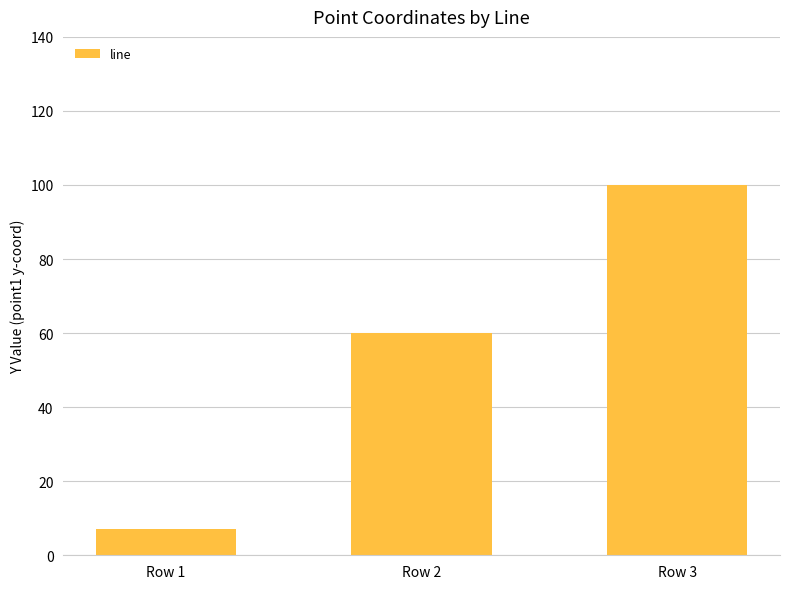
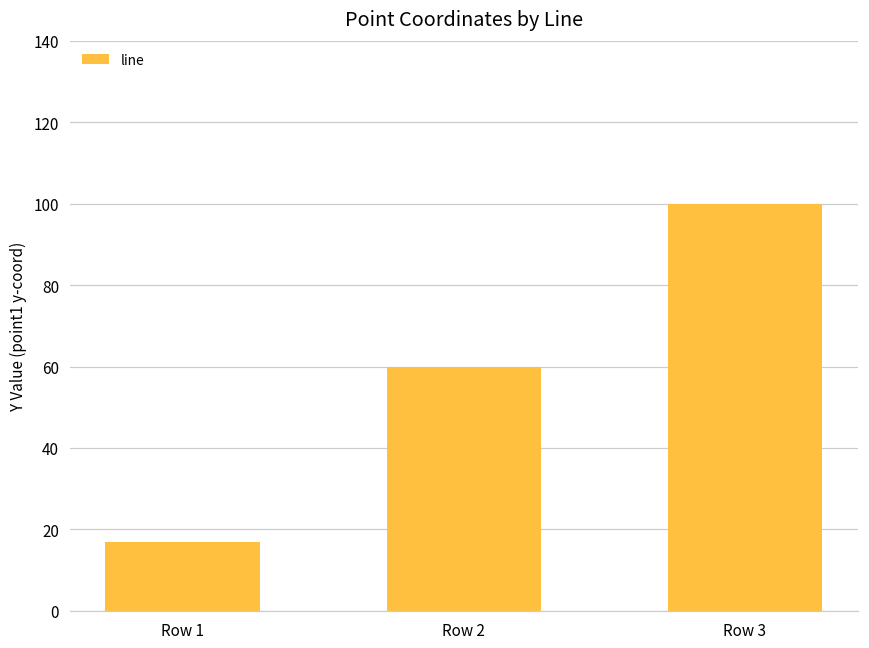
  {
-   "Row 1": 7,
+   "Row 1": 17,
    "Row 2": 60,
    "Row 3": 100
  }
